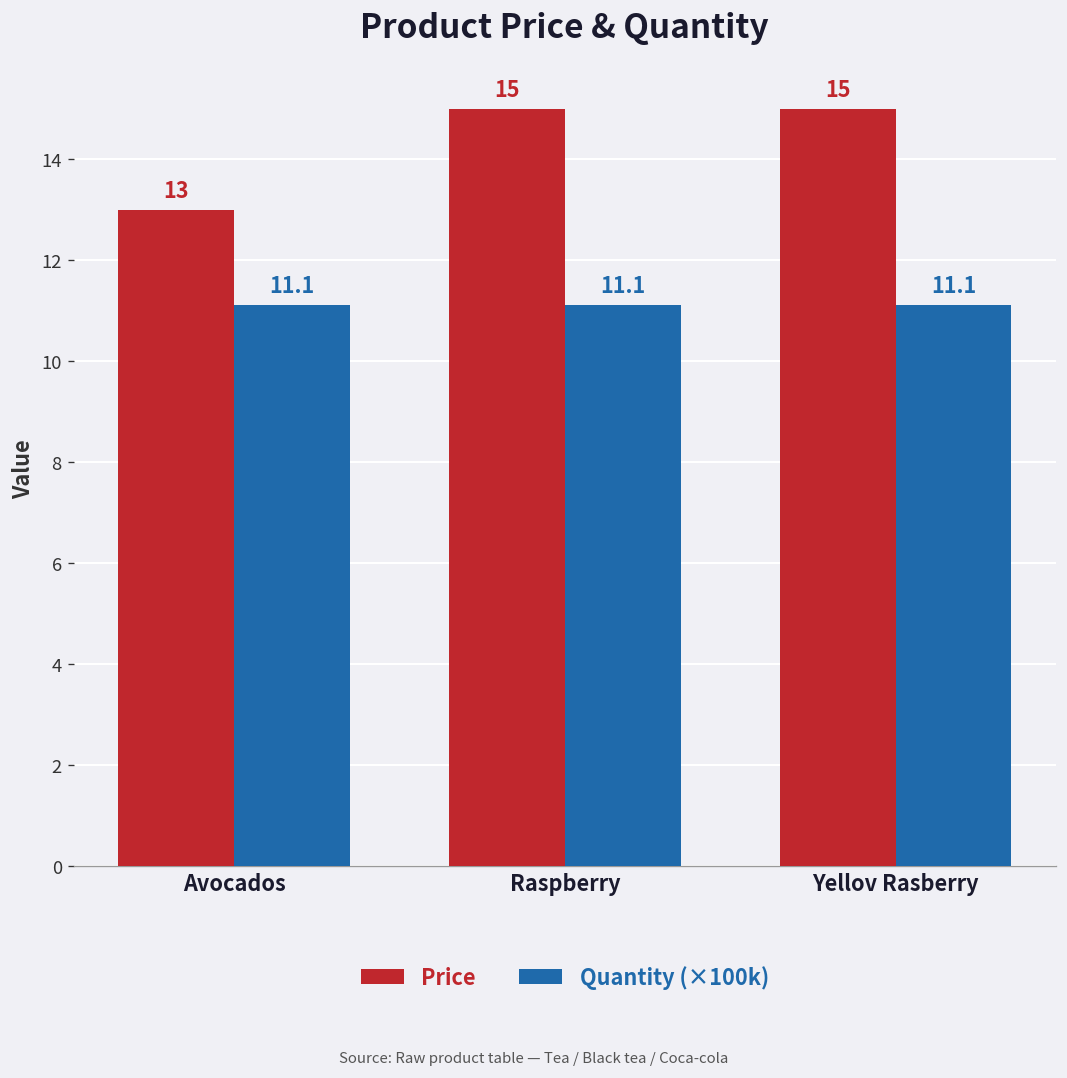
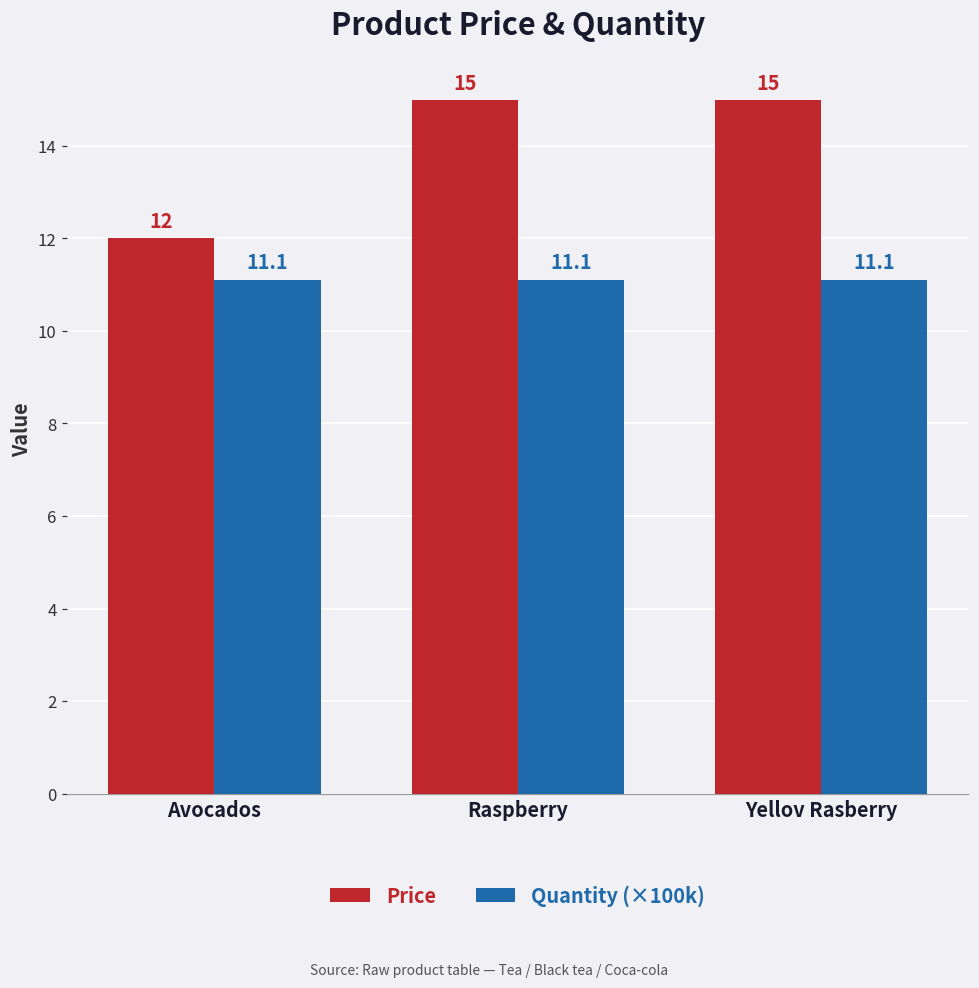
  {
    "Price": {
-     "Avocados": 13,
+     "Avocados": 12,
      "Raspberry": 15,
      "Yellov Rasberry": 15
    },
    "Quantity (×100k)": {
      "Avocados": 11.1,
      "Raspberry": 11.1,
      "Yellov Rasberry": 11.1
    }
  }
